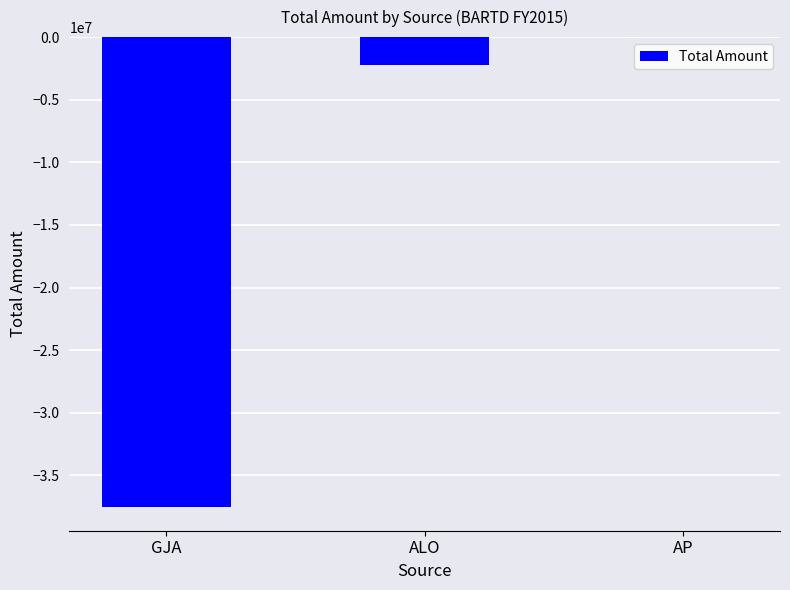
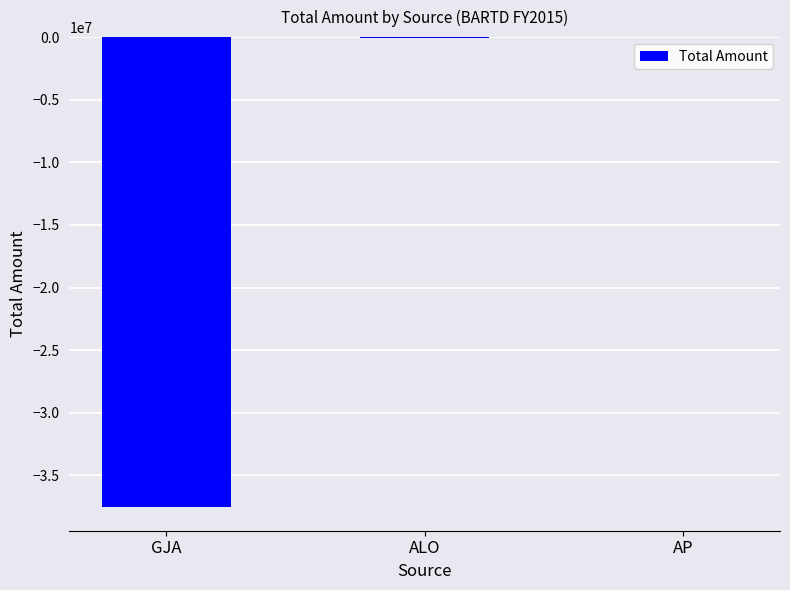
  {
    "GJA": -37500000,
-   "ALO": -2200000
+   "ALO": -100000
  }
